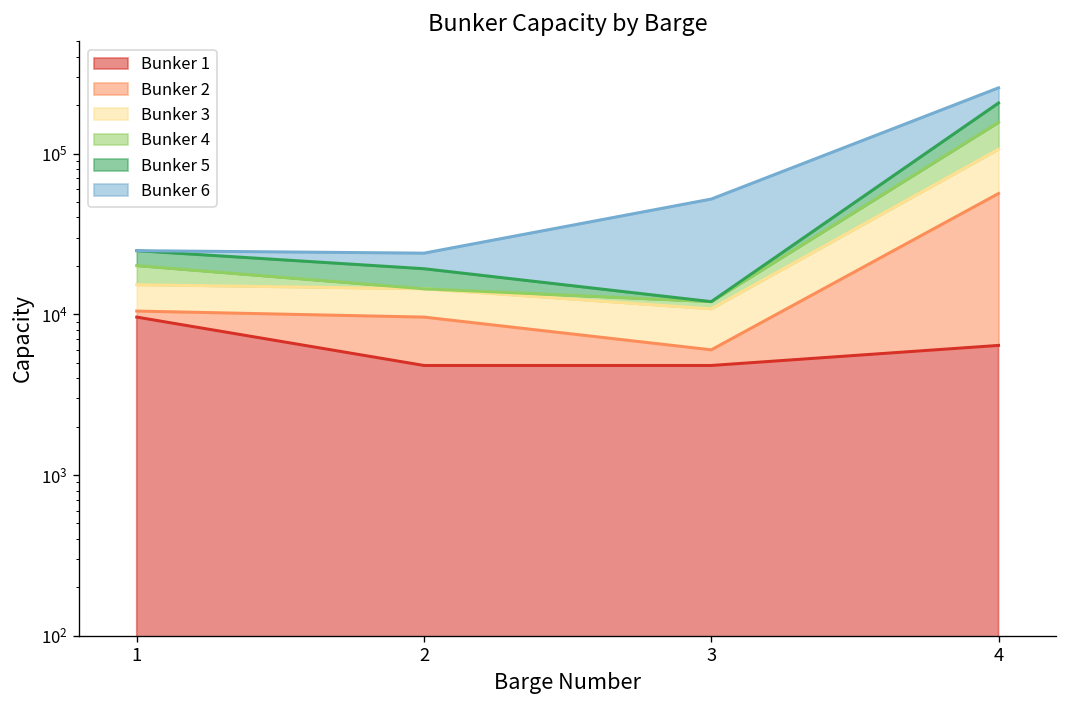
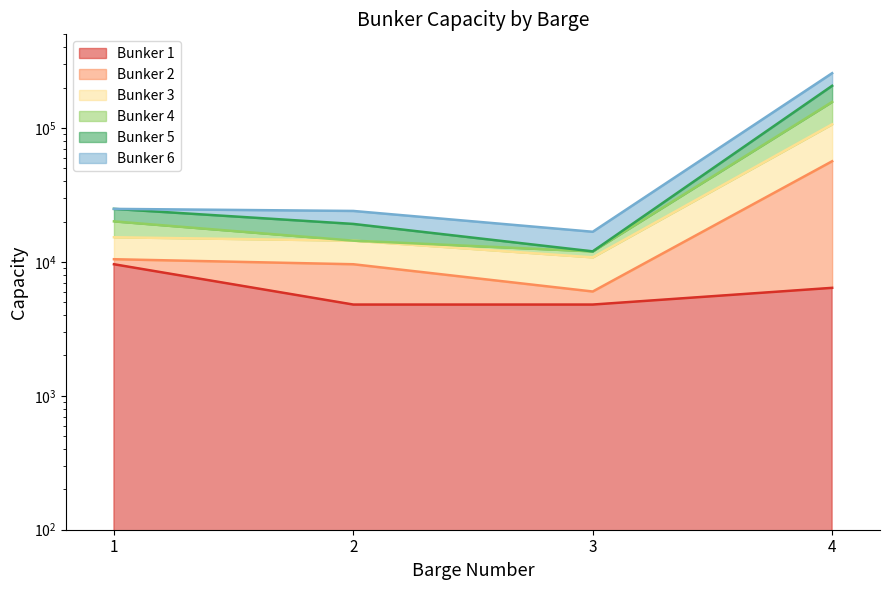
  {
    "Bunker 1": {
      "1": 10000,
      "2": 4800,
      "3": 4800,
      "4": 6000
    },
    "Bunker 2": {
      "1": 900,
      "2": 4800,
      "3": 1200,
      "4": 50000
    },
    "Bunker 3": {
      "1": 4800,
      "3": 4800,
      "4": 50000
    },
    "Bunker 4": {
      "1": 4800,
      "4": 50000
    },
    "Bunker 5": {
      "2": 4800,
      "4": 50000
    },
    "Bunker 6": {
      "2": 4800,
-     "3": 40000,
+     "3": 4800,
      "4": 50000
    }
  }
